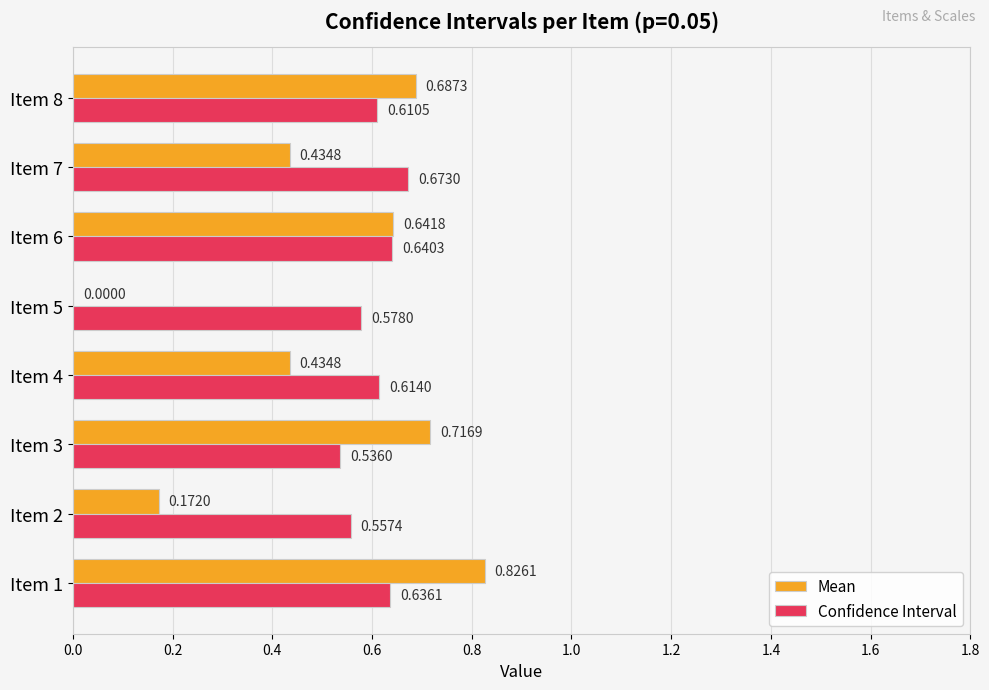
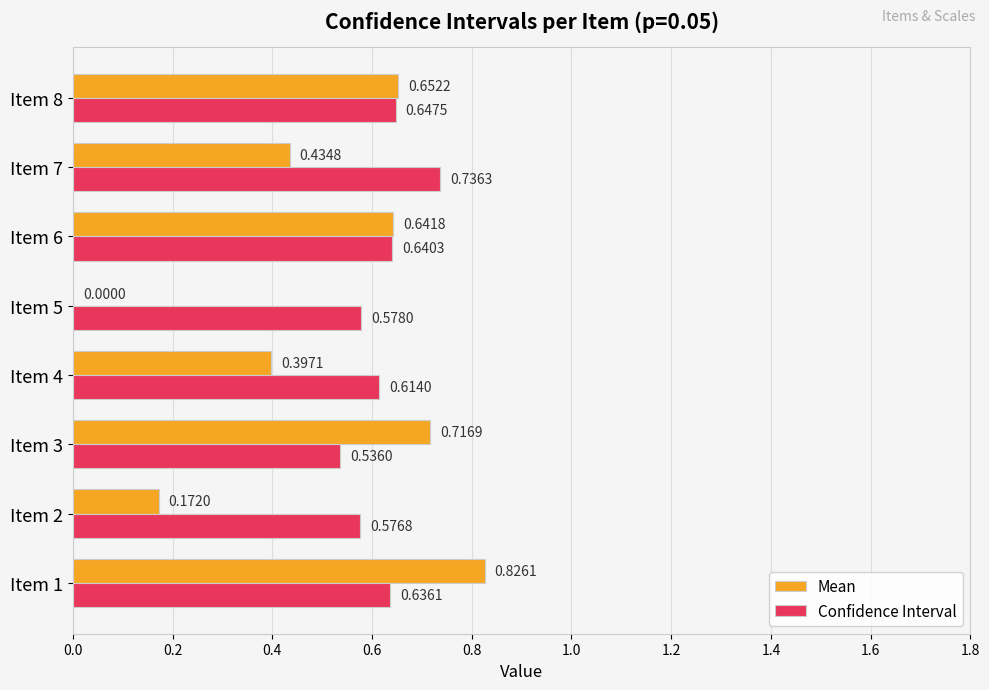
  {
    "Mean": {
-     "Item 8": 0.6873,
+     "Item 8": 0.6522,
      "Item 7": 0.4348,
      "Item 6": 0.6418,
      "Item 5": 0.0000,
-     "Item 4": 0.4348,
+     "Item 4": 0.3971,
      "Item 3": 0.7169,
      "Item 2": 0.1720,
      "Item 1": 0.8261
    },
    "Confidence Interval": {
-     "Item 8": 0.6105,
-     "Item 7": 0.6730,
+     "Item 8": 0.6475,
+     "Item 7": 0.7363,
      "Item 6": 0.6403,
      "Item 5": 0.5780,
      "Item 4": 0.6140,
      "Item 3": 0.5360,
-     "Item 2": 0.5574,
+     "Item 2": 0.5768,
      "Item 1": 0.6361
    }
  }
